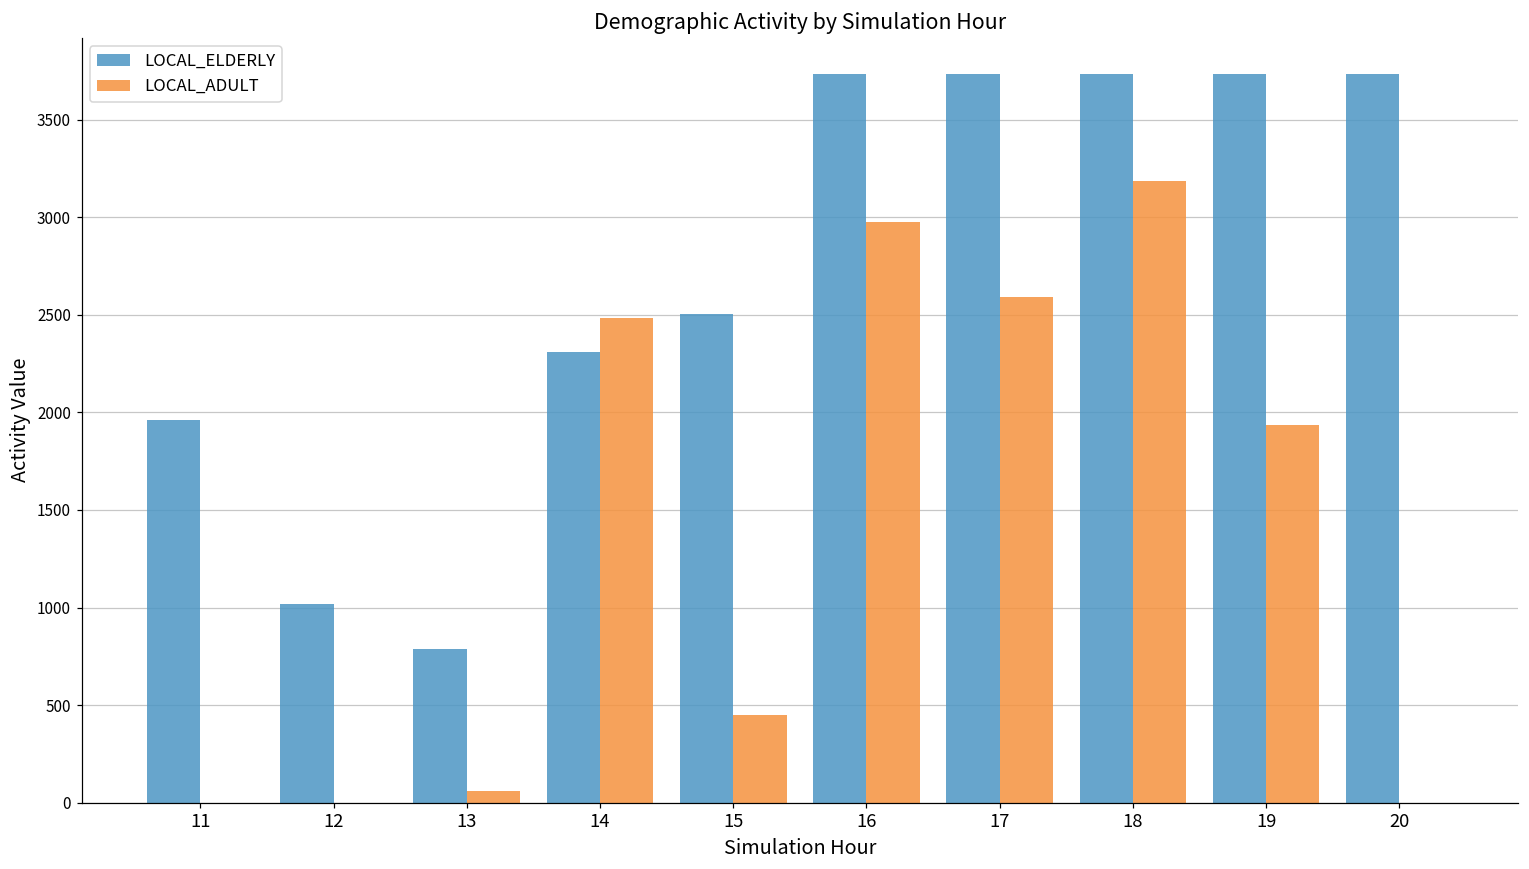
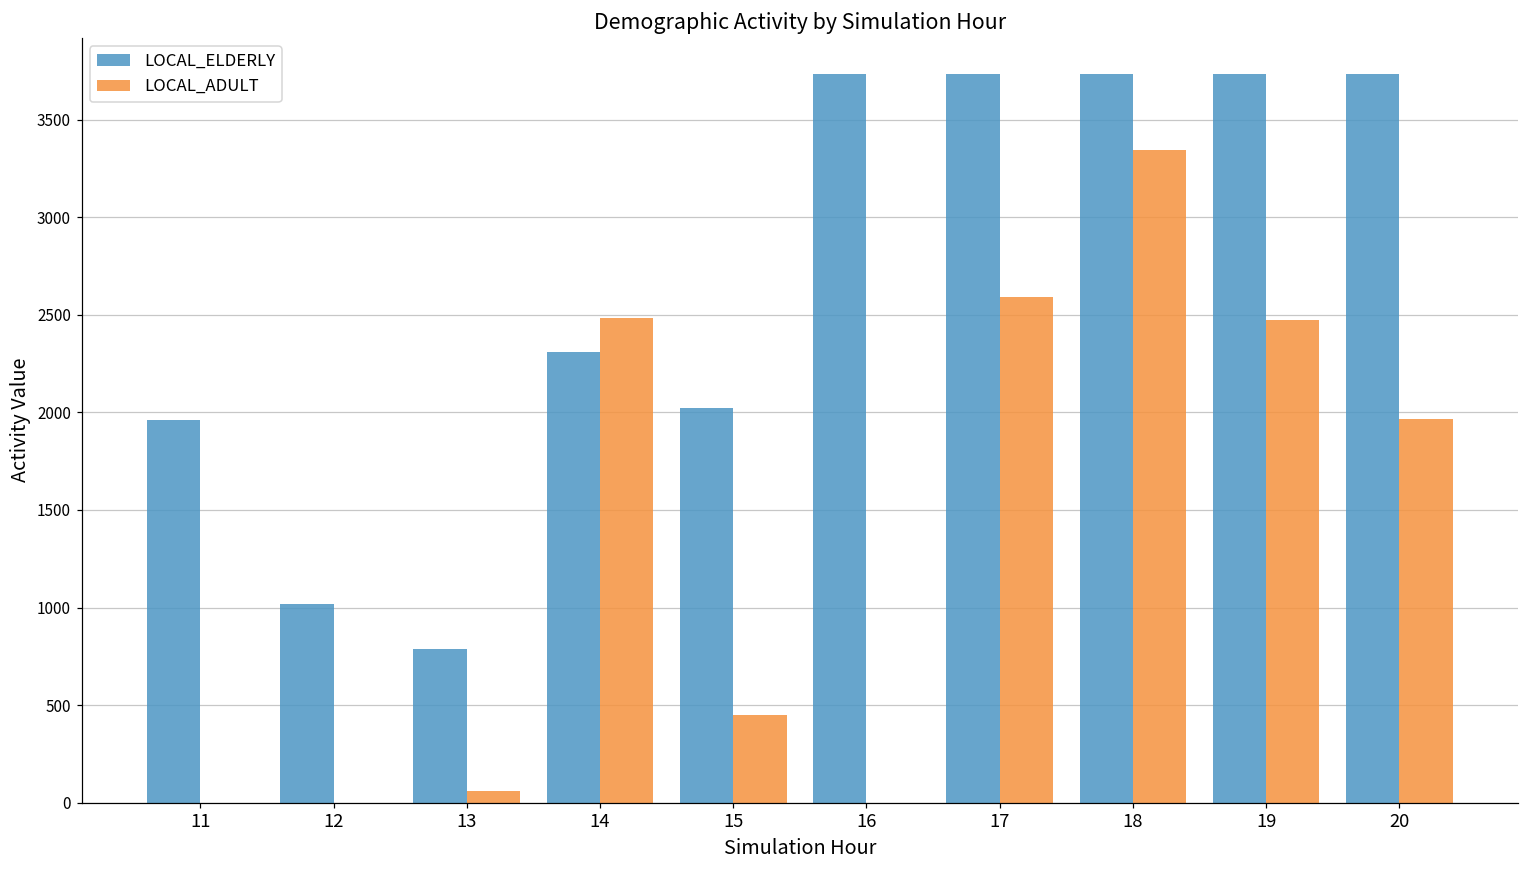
  {
    "LOCAL_ELDERLY": {
      "11": 1960,
      "12": 1020,
      "13": 790,
      "14": 2310,
-     "15": 2510,
+     "15": 2020,
      "16": 3730,
      "17": 3730,
      "18": 3730,
      "19": 3730,
      "20": 3730
    },
    "LOCAL_ADULT": {
      "11": 0,
      "12": 0,
      "13": 60,
      "14": 2480,
      "15": 450,
-     "16": 2980,
+     "16": 0,
      "17": 2590,
-     "18": 3190,
-     "19": 1940,
-     "20": 0
+     "18": 3350,
+     "19": 2470,
+     "20": 1970
    }
  }
